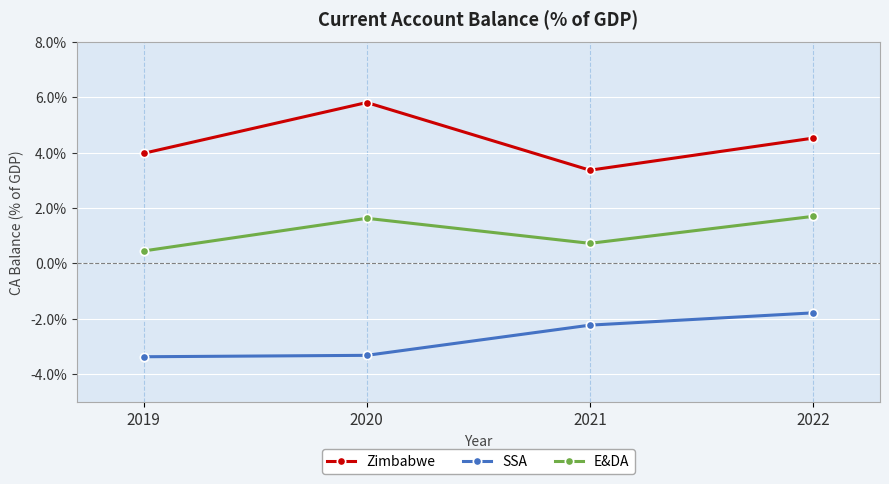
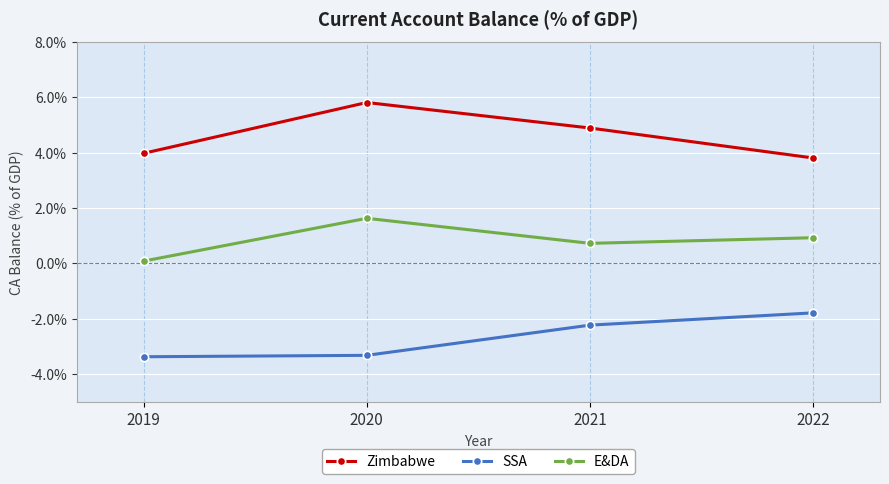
  {
    "Zimbabwe": {
      "2019": "4.0%",
      "2020": "5.8%",
-     "2021": "3.4%",
-     "2022": "4.5%"
+     "2021": "4.9%",
+     "2022": "3.8%"
    },
    "SSA": {
      "2019": "-3.4%",
      "2020": "-3.3%",
      "2021": "-2.2%",
      "2022": "-1.8%"
    },
    "E&DA": {
-     "2019": "0.5%",
+     "2019": "0.1%",
      "2020": "1.6%",
      "2021": "0.7%",
-     "2022": "1.7%"
+     "2022": "0.9%"
    }
  }
